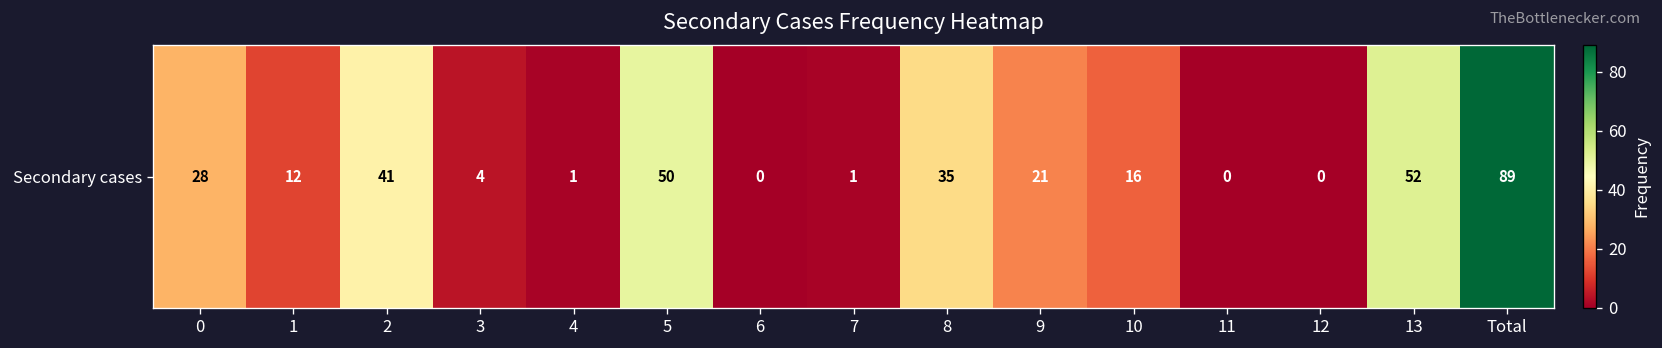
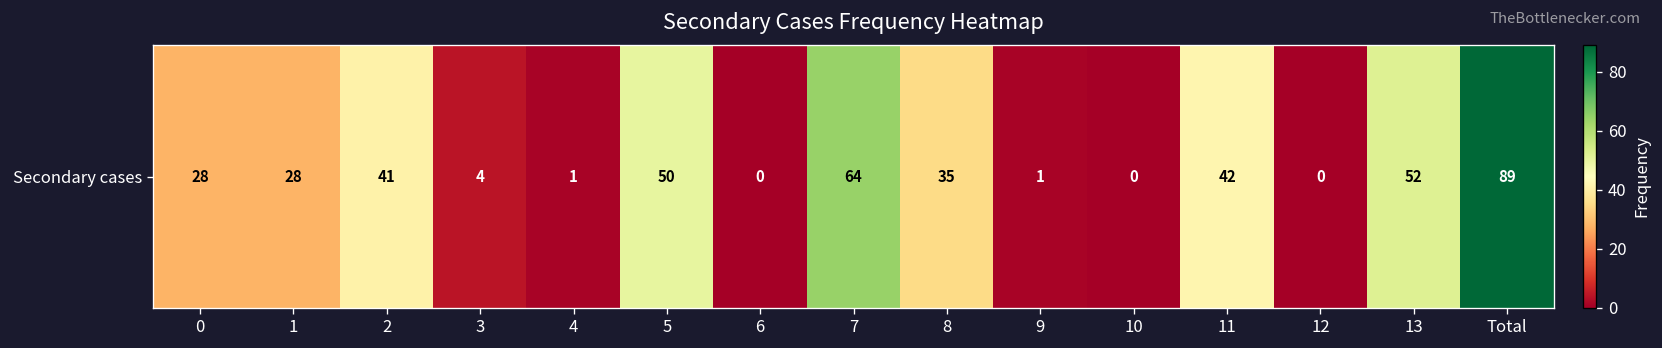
  {
    "Secondary cases": {
      "0": 28,
-     "1": 12,
+     "1": 28,
      "2": 41,
      "3": 4,
      "4": 1,
      "5": 50,
      "6": 0,
-     "7": 1,
+     "7": 64,
      "8": 35,
-     "9": 21,
-     "10": 16,
-     "11": 0,
+     "9": 1,
+     "10": 0,
+     "11": 42,
      "12": 0,
      "13": 52,
      "Total": 89
    }
  }
